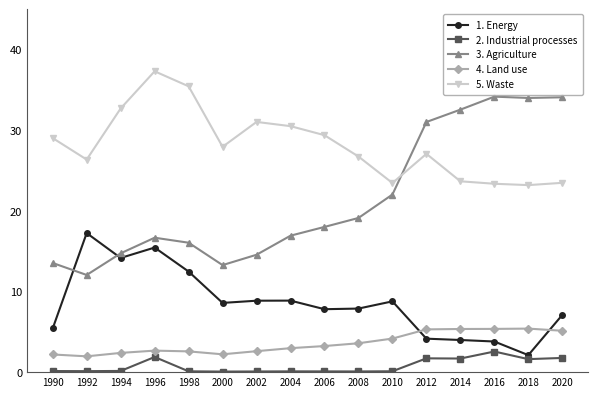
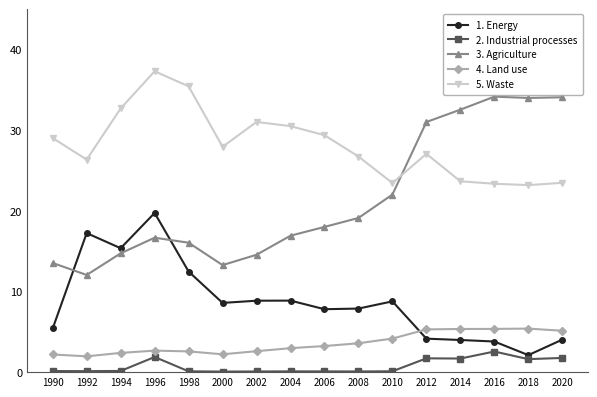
  {
    "1. Energy": {
      "1990": 5,
      "1992": 17,
-     "1994": 14,
-     "1996": 15,
+     "1994": 15,
+     "1996": 20,
      "1998": 12,
      "2000": 9,
      "2002": 9,
      "2004": 9,
      "2006": 8,
      "2008": 8,
      "2010": 9,
      "2012": 4,
      "2014": 4,
      "2016": 4,
      "2018": 2,
-     "2020": 7
+     "2020": 4
    },
    "2. Industrial processes": {
      "1990": 0,
      "1992": 0,
      "1994": 0,
      "1996": 2,
      "1998": 0,
      "2000": 0,
      "2002": 0,
      "2004": 0,
      "2006": 0,
      "2008": 0,
      "2010": 0,
      "2012": 2,
      "2014": 2,
      "2016": 3,
      "2018": 2,
      "2020": 2
    }
  }
